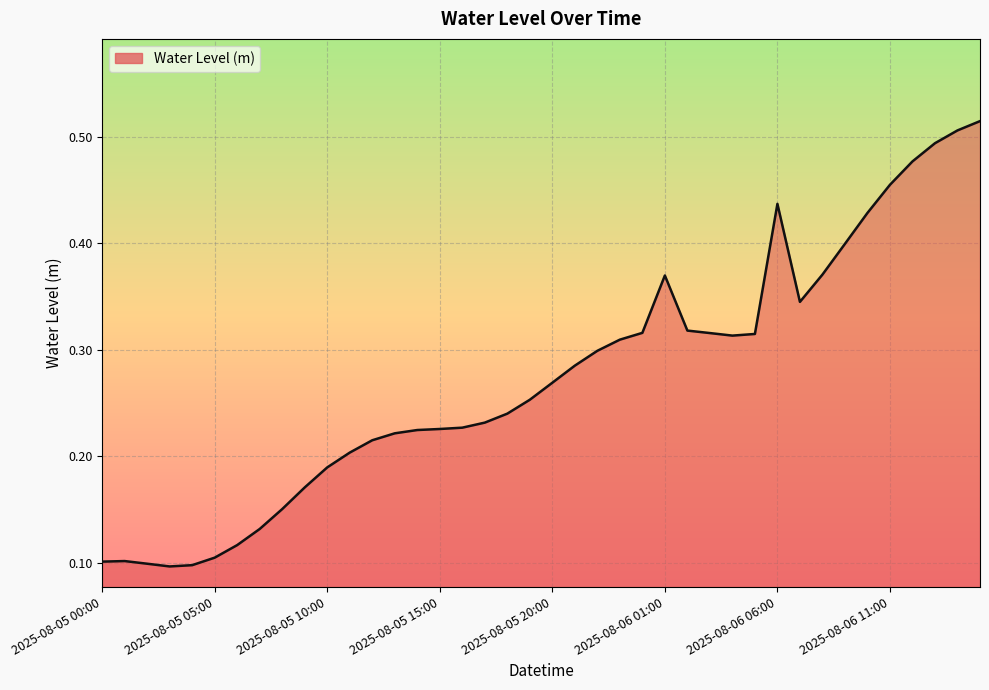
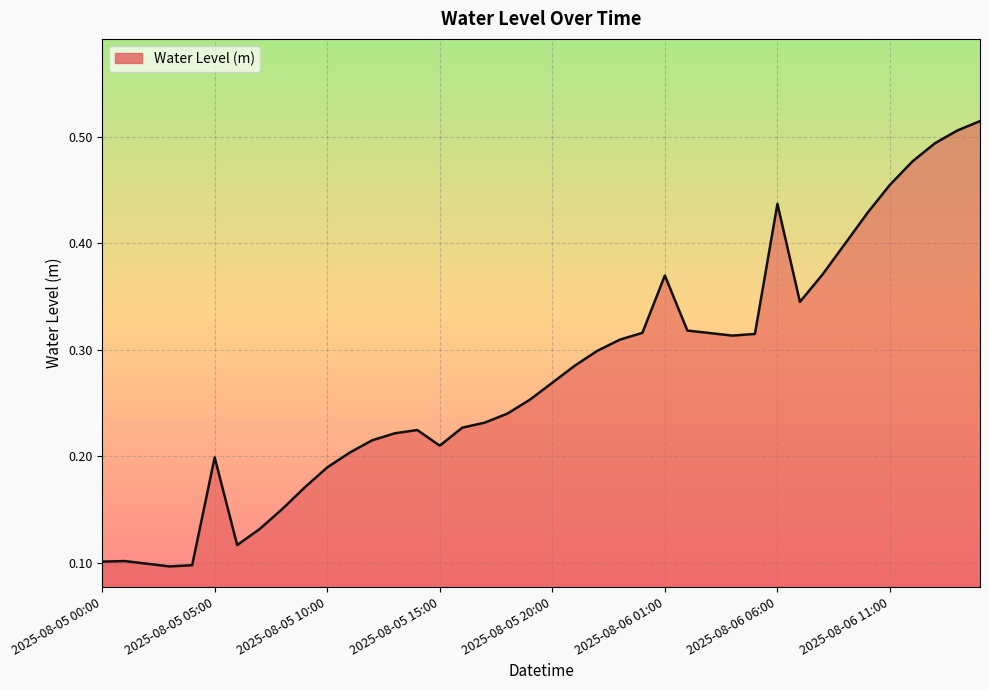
  {
    "2025-08-05 00:00": 0.101,
-   "2025-08-05 05:00": 0.105,
+   "2025-08-05 05:00": 0.199,
    "2025-08-05 10:00": 0.190,
-   "2025-08-05 15:00": 0.226,
+   "2025-08-05 15:00": 0.210,
    "2025-08-05 20:00": 0.269,
    "2025-08-06 01:00": 0.370,
    "2025-08-06 06:00": 0.437,
    "2025-08-06 11:00": 0.455
  }
